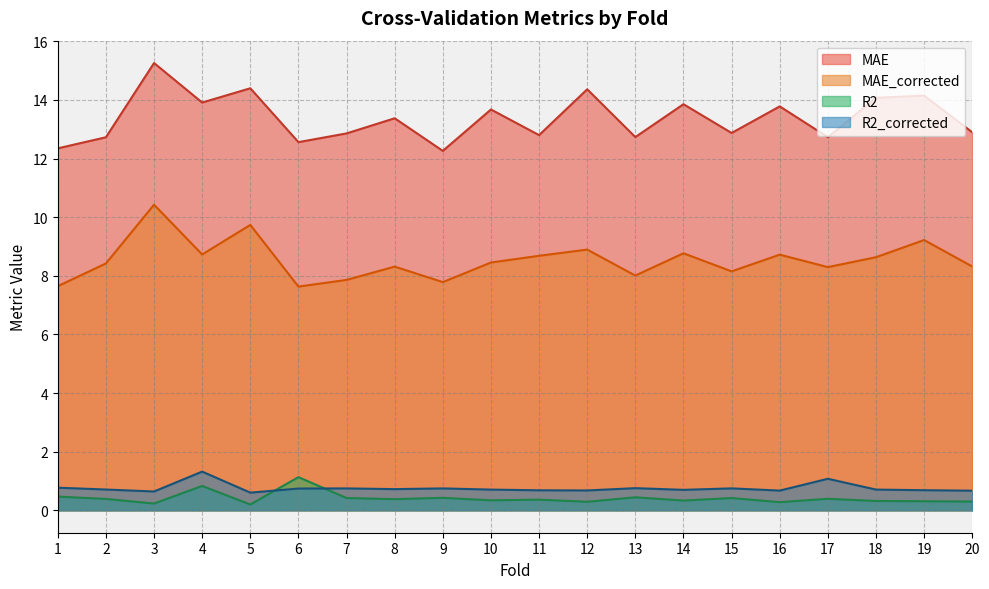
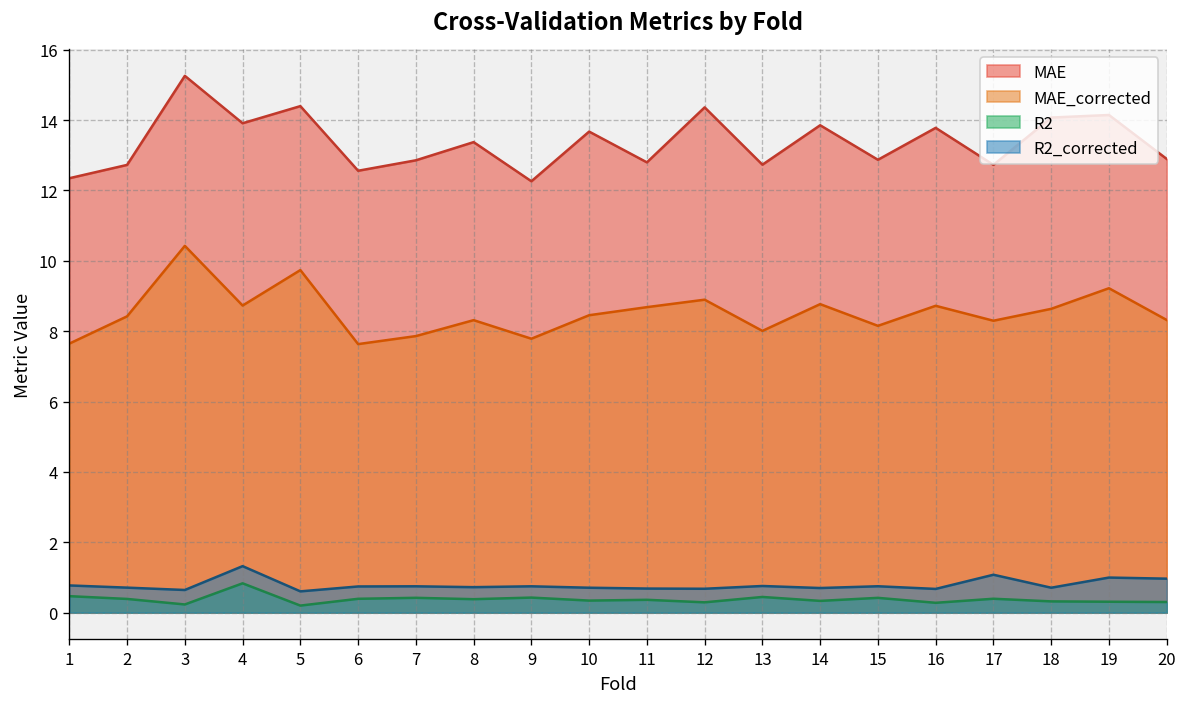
  {
    "R2": {
      "1": 0.5,
      "2": 0.4,
      "3": 0.2,
      "4": 0.8,
      "5": 0.2,
-     "6": 1.1,
+     "6": 0.4,
      "7": 0.4,
      "8": 0.4,
      "9": 0.4,
      "10": 0.3,
      "11": 0.4,
      "12": 0.3,
      "13": 0.4,
      "14": 0.3,
      "15": 0.4,
      "16": 0.3,
      "17": 0.4,
      "18": 0.3,
      "19": 0.3,
      "20": 0.3
    },
    "R2_corrected": {
      "1": 0.8,
      "2": 0.7,
      "3": 0.6,
      "4": 1.3,
      "5": 0.6,
      "6": 0.7,
      "7": 0.7,
      "8": 0.7,
      "9": 0.7,
      "10": 0.7,
      "11": 0.7,
      "12": 0.7,
      "13": 0.8,
      "14": 0.7,
      "15": 0.7,
      "16": 0.7,
      "17": 1.1,
      "18": 0.7,
-     "19": 0.7,
-     "20": 0.7
+     "19": 1.0,
+     "20": 1.0
    }
  }
